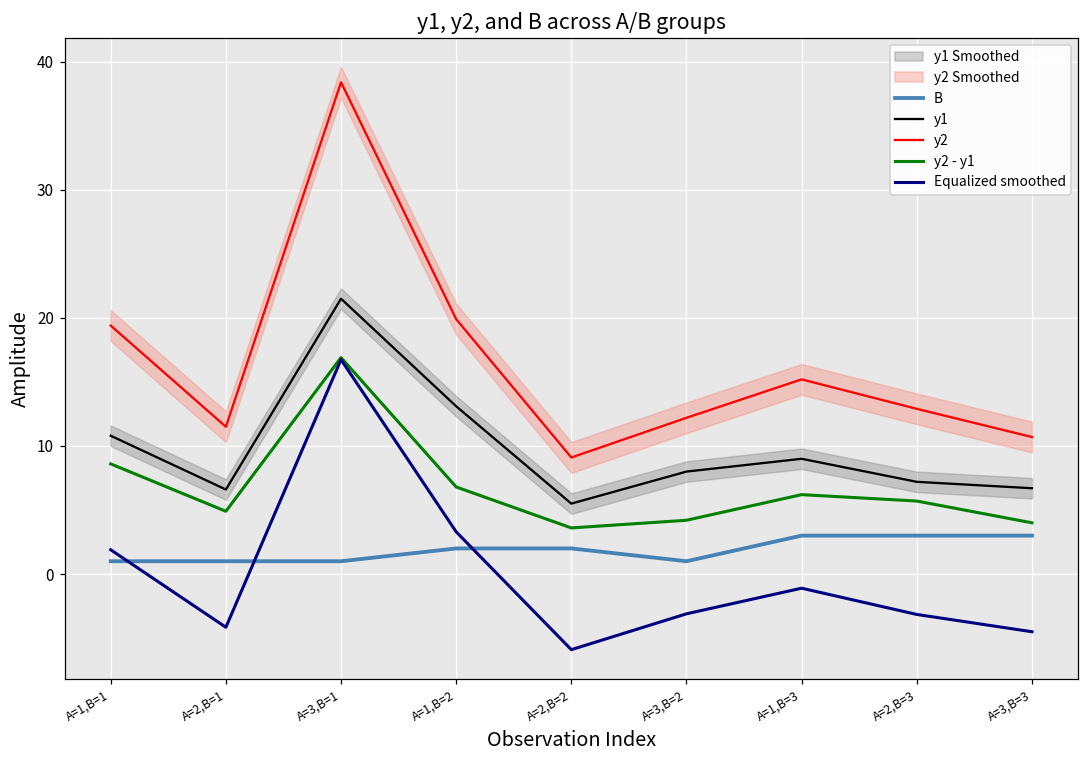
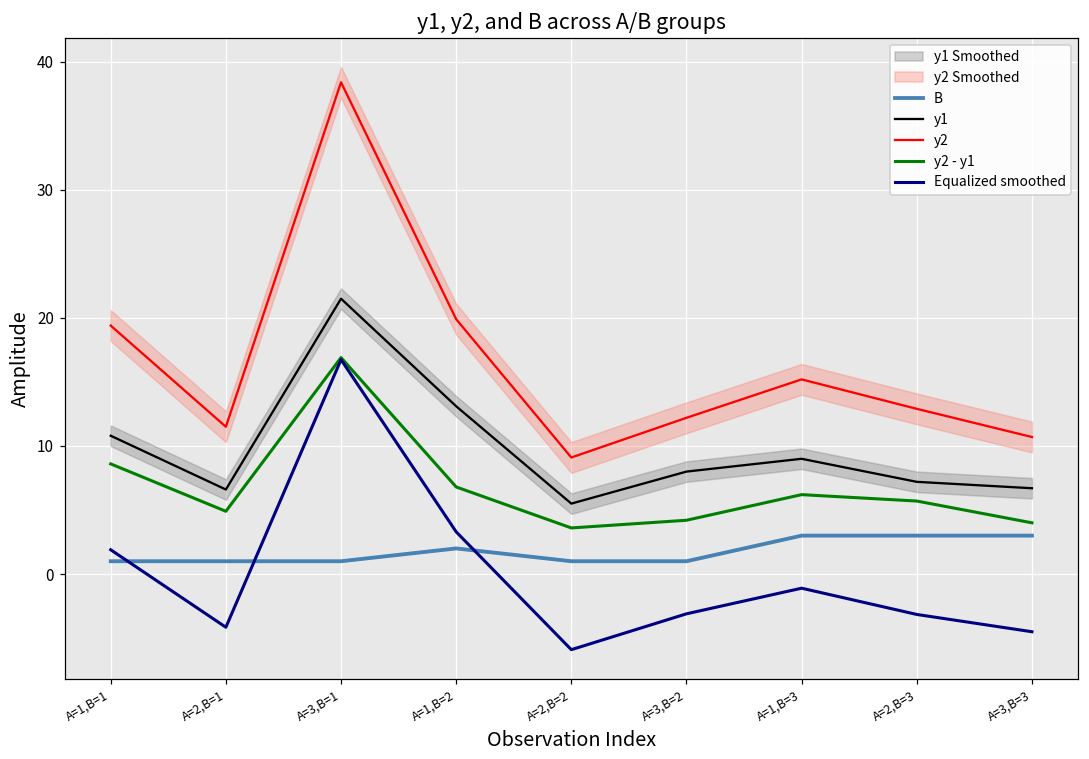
  {
    "B": {
      "A=1,B=1": 1,
      "A=2,B=1": 1,
      "A=3,B=1": 1,
      "A=1,B=2": 2,
-     "A=2,B=2": 2,
+     "A=2,B=2": 1,
      "A=3,B=2": 1,
      "A=1,B=3": 3,
      "A=2,B=3": 3,
      "A=3,B=3": 3
    },
    "y1": {
      "A=1,B=1": 11,
      "A=2,B=1": 6.6,
      "A=3,B=1": 21.5,
      "A=1,B=2": 13,
      "A=2,B=2": 5.5,
      "A=3,B=2": 8,
      "A=1,B=3": 9,
      "A=2,B=3": 7,
      "A=3,B=3": 6.7
    },
    "y2": {
      "A=1,B=1": 19.4,
      "A=2,B=1": 11.5,
      "A=3,B=1": 38.4,
      "A=1,B=2": 20,
      "A=2,B=2": 9,
      "A=3,B=2": 12,
      "A=1,B=3": 15,
      "A=2,B=3": 13,
      "A=3,B=3": 10.7
    },
    "y2 - y1": {
      "A=1,B=1": 8.6,
      "A=2,B=1": 5,
      "A=1,B=2": 7,
      "A=2,B=2": 3.6,
      "A=3,B=2": 4,
      "A=1,B=3": 6,
      "A=2,B=3": 5.7,
      "A=3,B=3": 4
    },
    "Equalized smoothed": {
      "A=1,B=1": 2,
      "A=2,B=1": -4,
      "A=1,B=2": 3.3,
      "A=2,B=2": -6,
      "A=3,B=2": -3,
      "A=1,B=3": -1,
      "A=2,B=3": -3,
      "A=3,B=3": -4.5
    }
  }
